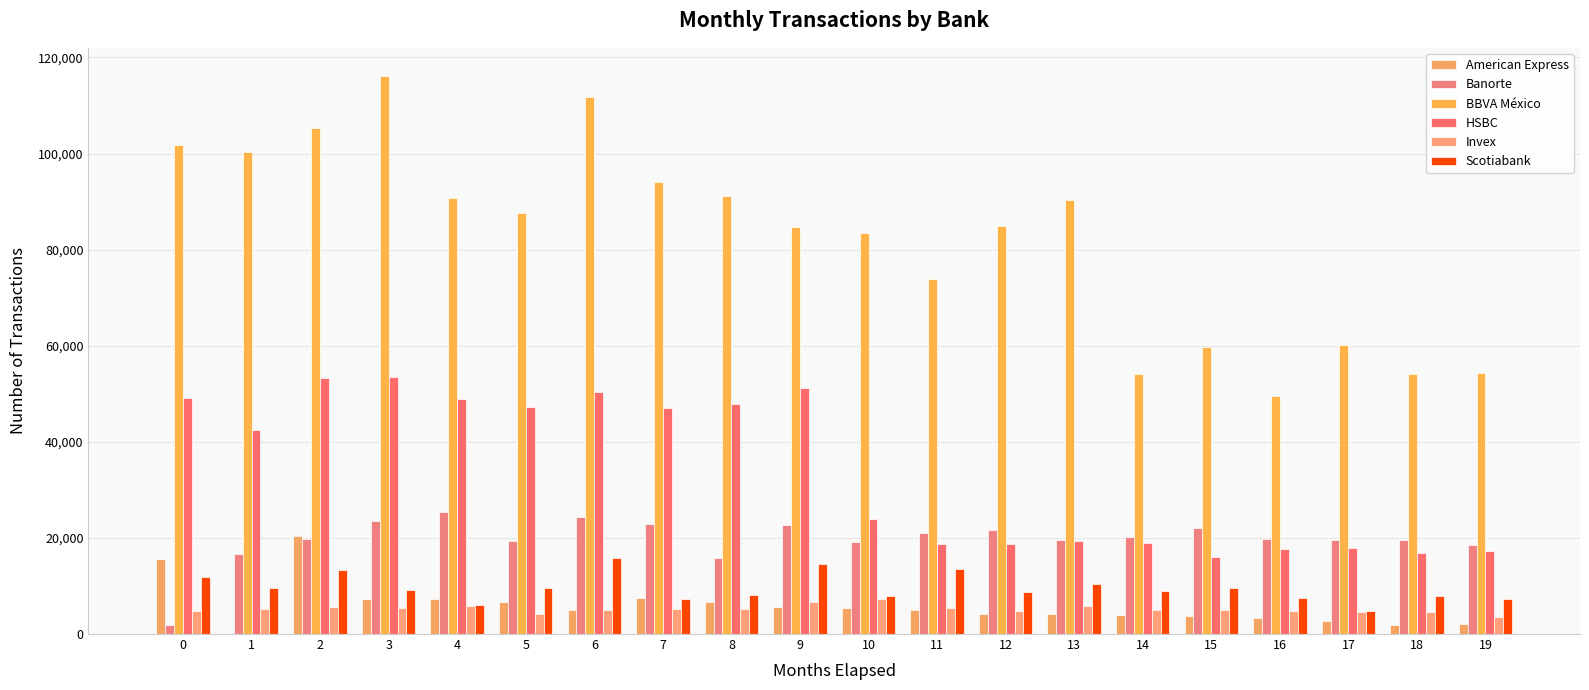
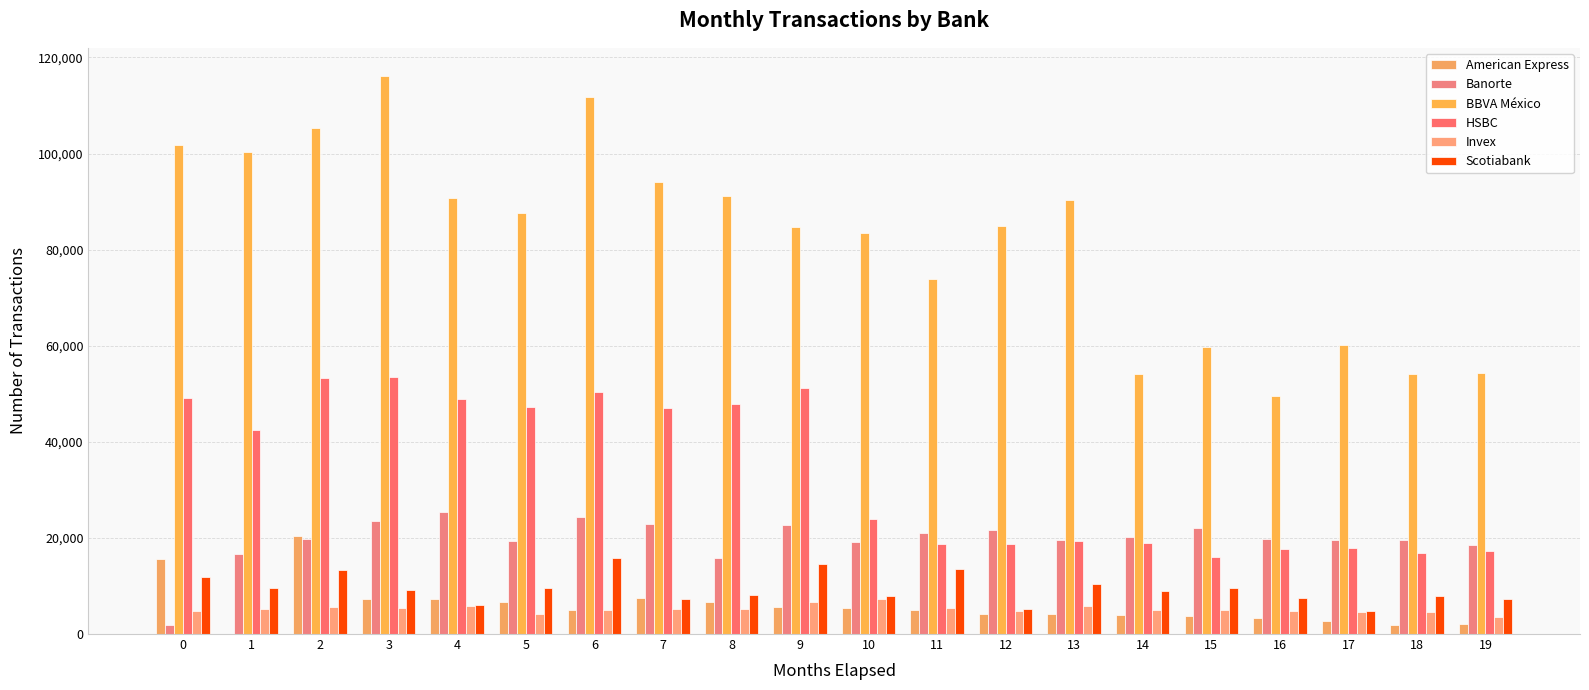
  {
    "Scotiabank": {
      "0": "12,000",
      "1": "10,000",
      "2": "13,000",
      "3": "9,000",
      "4": "6,000",
      "5": "10,000",
      "6": "16,000",
      "7": "7,000",
      "8": "8,000",
      "9": "15,000",
      "10": "8,000",
      "11": "14,000",
-     "12": "9,000",
+     "12": "5,000",
      "13": "10,000",
      "14": "9,000",
      "15": "10,000",
      "16": "8,000",
      "17": "5,000",
      "18": "8,000",
      "19": "7,000"
    }
  }
